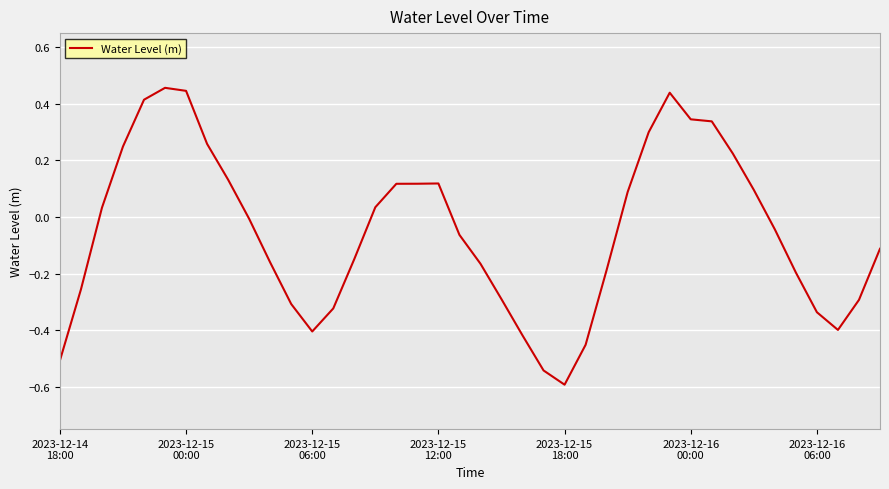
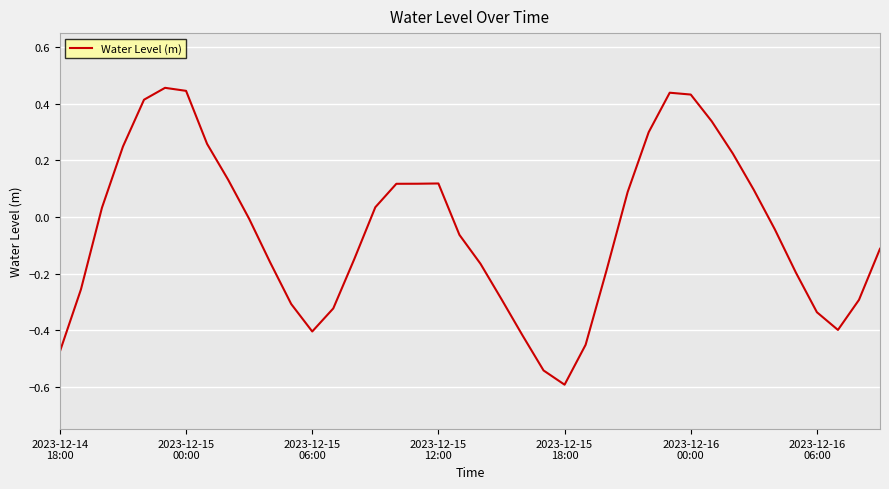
  {
-   "2023-12-14 18:00": -0.51,
+   "2023-12-14 18:00": -0.48,
    "2023-12-15 00:00": 0.45,
    "2023-12-15 06:00": -0.40,
    "2023-12-15 12:00": 0.12,
    "2023-12-15 18:00": -0.59,
-   "2023-12-16 00:00": 0.35,
+   "2023-12-16 00:00": 0.43,
    "2023-12-16 06:00": -0.34
  }
